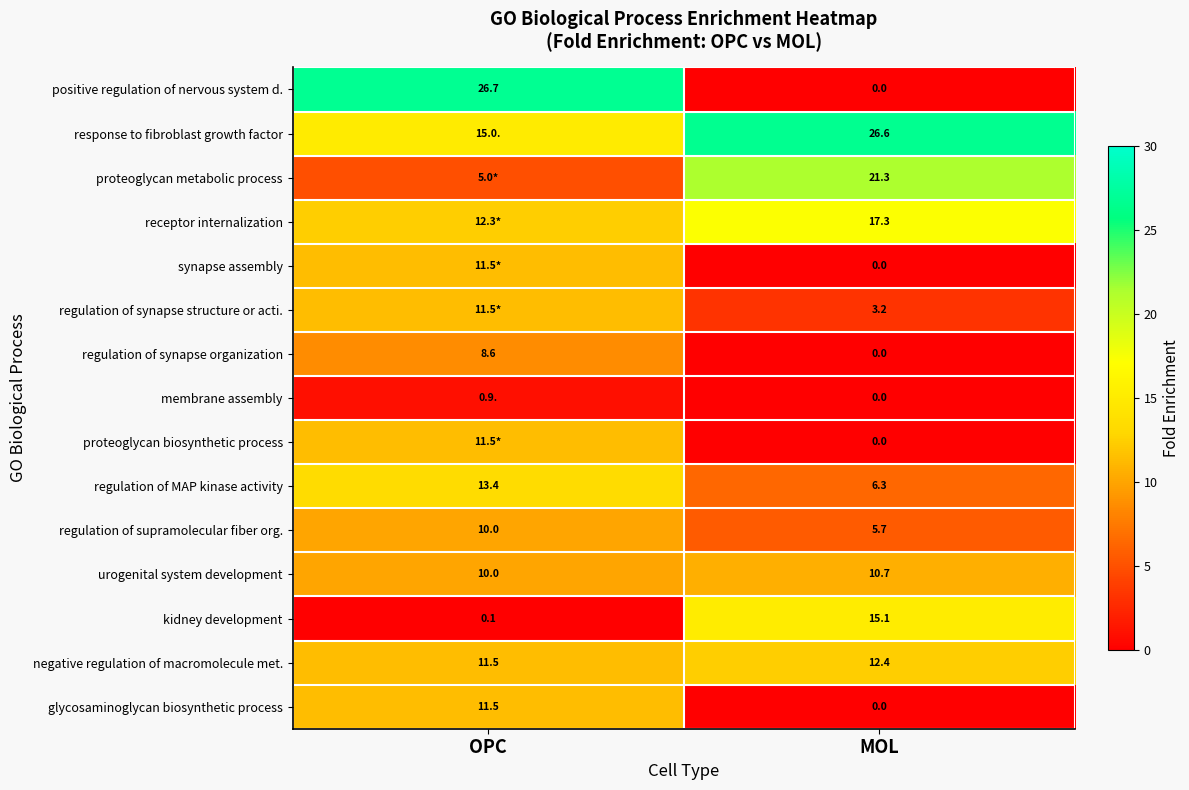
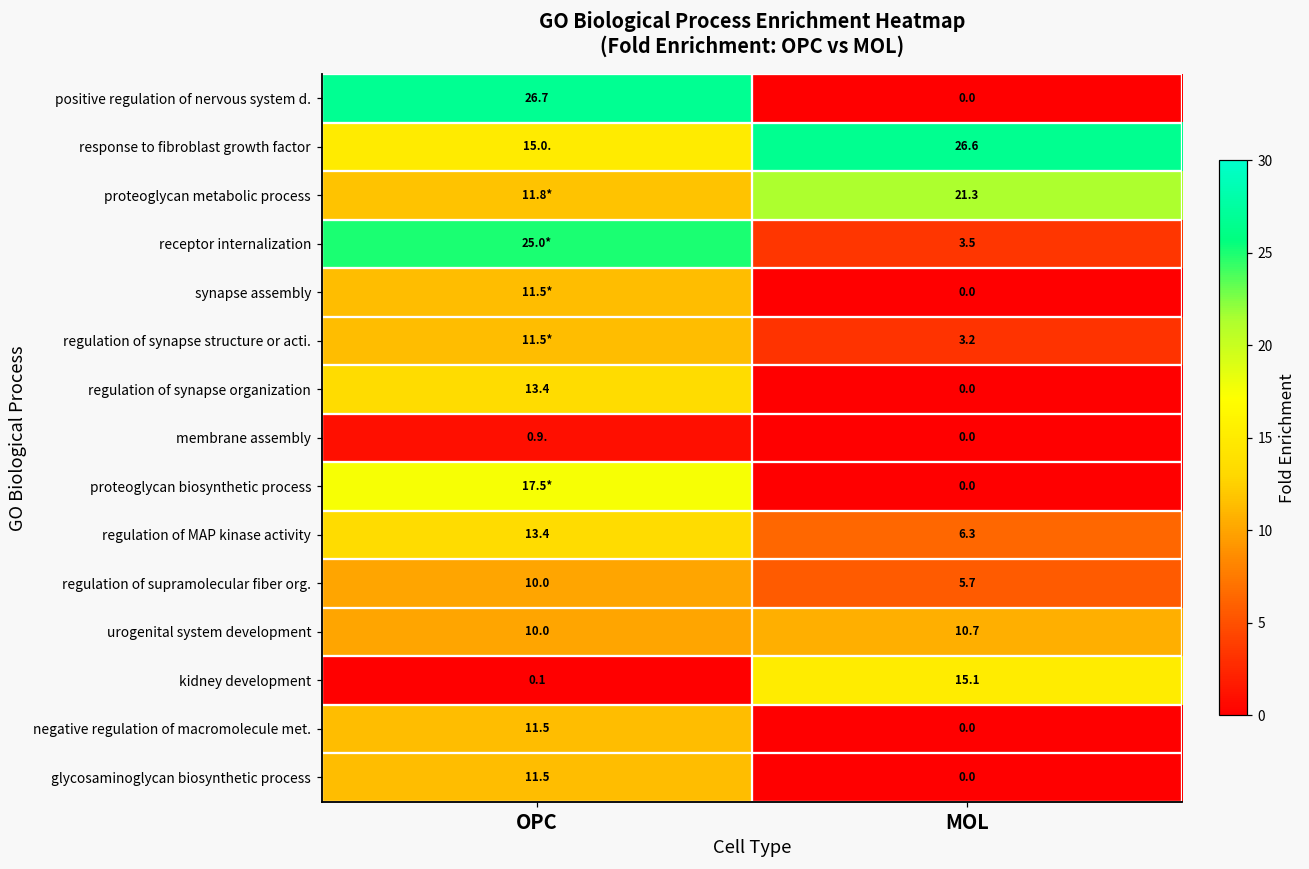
  {
    "positive regulation of nervous system d.": {
      "OPC": "26.7",
      "MOL": "0.0"
    },
    "response to fibroblast growth factor": {
      "OPC": "15.0.",
      "MOL": "26.6"
    },
    "proteoglycan metabolic process": {
-     "OPC": "5.0*",
+     "OPC": "11.8*",
      "MOL": "21.3"
    },
    "receptor internalization": {
-     "OPC": "12.3*",
-     "MOL": "17.3"
+     "OPC": "25.0*",
+     "MOL": "3.5"
    },
    "synapse assembly": {
      "OPC": "11.5*",
      "MOL": "0.0"
    },
    "regulation of synapse structure or acti.": {
      "OPC": "11.5*",
      "MOL": "3.2"
    },
    "regulation of synapse organization": {
-     "OPC": "8.6",
+     "OPC": "13.4",
      "MOL": "0.0"
    },
    "membrane assembly": {
      "OPC": "0.9.",
      "MOL": "0.0"
    },
    "proteoglycan biosynthetic process": {
-     "OPC": "11.5*",
+     "OPC": "17.5*",
      "MOL": "0.0"
    },
    "regulation of MAP kinase activity": {
      "OPC": "13.4",
      "MOL": "6.3"
    },
    "regulation of supramolecular fiber org.": {
      "OPC": "10.0",
      "MOL": "5.7"
    },
    "urogenital system development": {
      "OPC": "10.0",
      "MOL": "10.7"
    },
    "kidney development": {
      "OPC": "0.1",
      "MOL": "15.1"
    },
    "negative regulation of macromolecule met.": {
      "OPC": "11.5",
-     "MOL": "12.4"
+     "MOL": "0.0"
    },
    "glycosaminoglycan biosynthetic process": {
      "OPC": "11.5",
      "MOL": "0.0"
    }
  }
